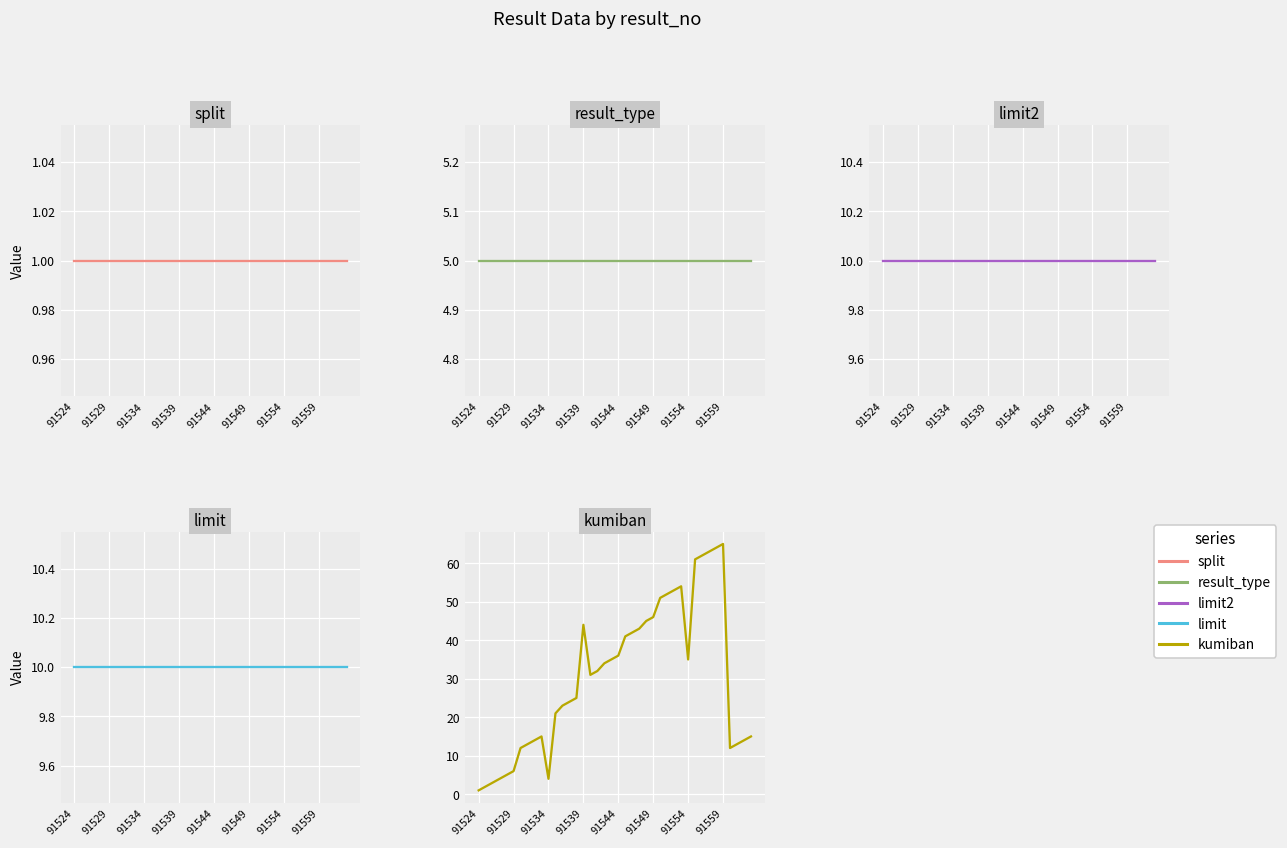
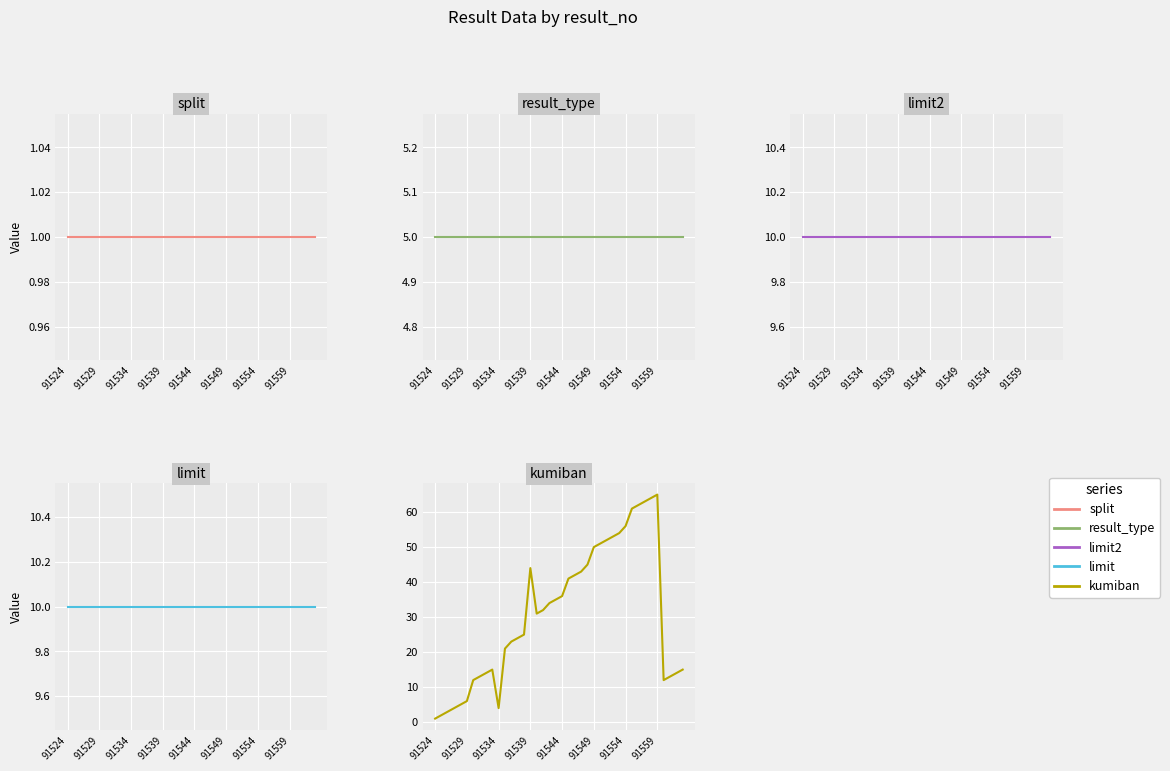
  {
    "split": {
      "91524": 1.000,
      "91529": 1.000,
      "91534": 1.000,
      "91539": 1.000,
      "91544": 1.000,
      "91549": 1.000,
      "91554": 1.000,
      "91559": 1.000
    },
    "result_type": {
      "91524": 5.00,
      "91529": 5.00,
      "91534": 5.00,
      "91539": 5.00,
      "91544": 5.00,
      "91549": 5.00,
      "91554": 5.00,
      "91559": 5.00
    },
    "limit2": {
      "91524": 10.00,
      "91529": 10.00,
      "91534": 10.00,
      "91539": 10.00,
      "91544": 10.00,
      "91549": 10.00,
      "91554": 10.00,
      "91559": 10.00
    },
    "limit": {
      "91524": 10.00,
      "91529": 10.00,
      "91534": 10.00,
      "91539": 10.00,
      "91544": 10.00,
      "91549": 10.00,
      "91554": 10.00,
      "91559": 10.00
    },
    "kumiban": {
      "91524": 1,
      "91529": 6,
      "91534": 4,
      "91539": 44,
      "91544": 36,
-     "91549": 46,
-     "91554": 35,
+     "91549": 50,
+     "91554": 56,
      "91559": 65
    }
  }
